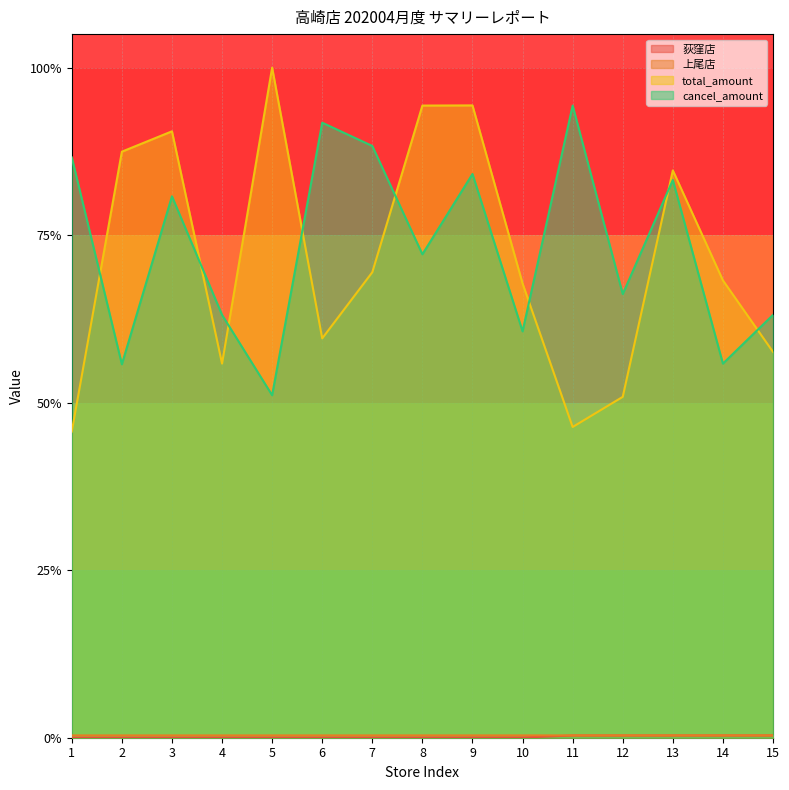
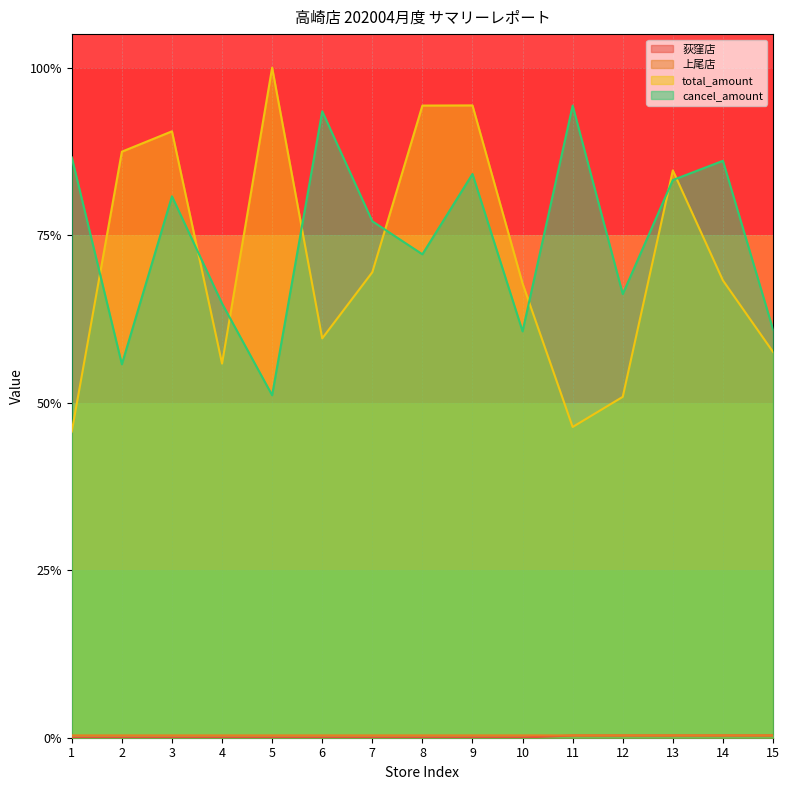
  {
    "cancel_amount": {
      "1": "87%",
      "2": "56%",
      "3": "81%",
-     "4": "63%",
+     "4": "65%",
      "5": "51%",
-     "6": "92%",
-     "7": "88%",
+     "6": "93%",
+     "7": "77%",
      "8": "72%",
      "9": "84%",
      "10": "61%",
      "11": "94%",
      "12": "66%",
      "13": "83%",
-     "14": "56%",
-     "15": "63%"
+     "14": "86%",
+     "15": "61%"
    }
  }
